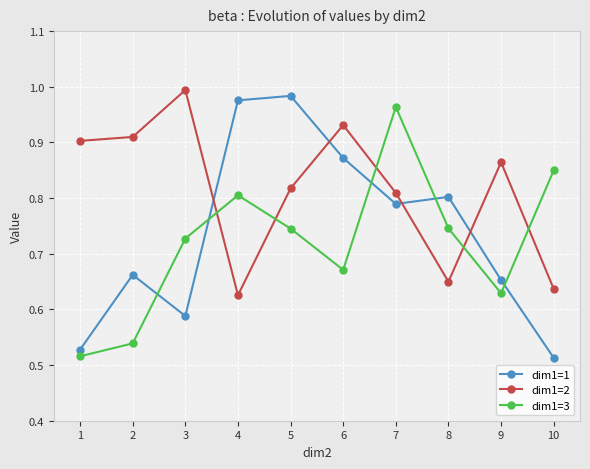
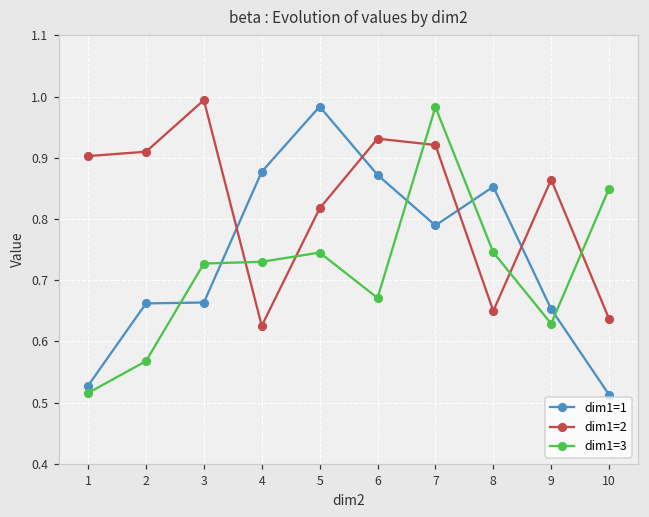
  {
    "dim1=1": {
      "1": 0.53,
      "2": 0.66,
-     "3": 0.59,
-     "4": 0.98,
+     "3": 0.66,
+     "4": 0.88,
      "5": 0.98,
      "6": 0.87,
      "7": 0.79,
-     "8": 0.80,
+     "8": 0.85,
      "9": 0.65,
      "10": 0.51
    },
    "dim1=2": {
      "1": 0.90,
      "2": 0.91,
      "3": 0.99,
      "4": 0.63,
      "5": 0.82,
      "6": 0.93,
-     "7": 0.81,
+     "7": 0.92,
      "8": 0.65,
      "9": 0.86,
      "10": 0.64
    },
    "dim1=3": {
      "1": 0.52,
-     "2": 0.54,
+     "2": 0.57,
      "3": 0.73,
-     "4": 0.81,
+     "4": 0.73,
      "5": 0.75,
      "6": 0.67,
-     "7": 0.96,
+     "7": 0.98,
      "8": 0.75,
      "9": 0.63,
      "10": 0.85
    }
  }
